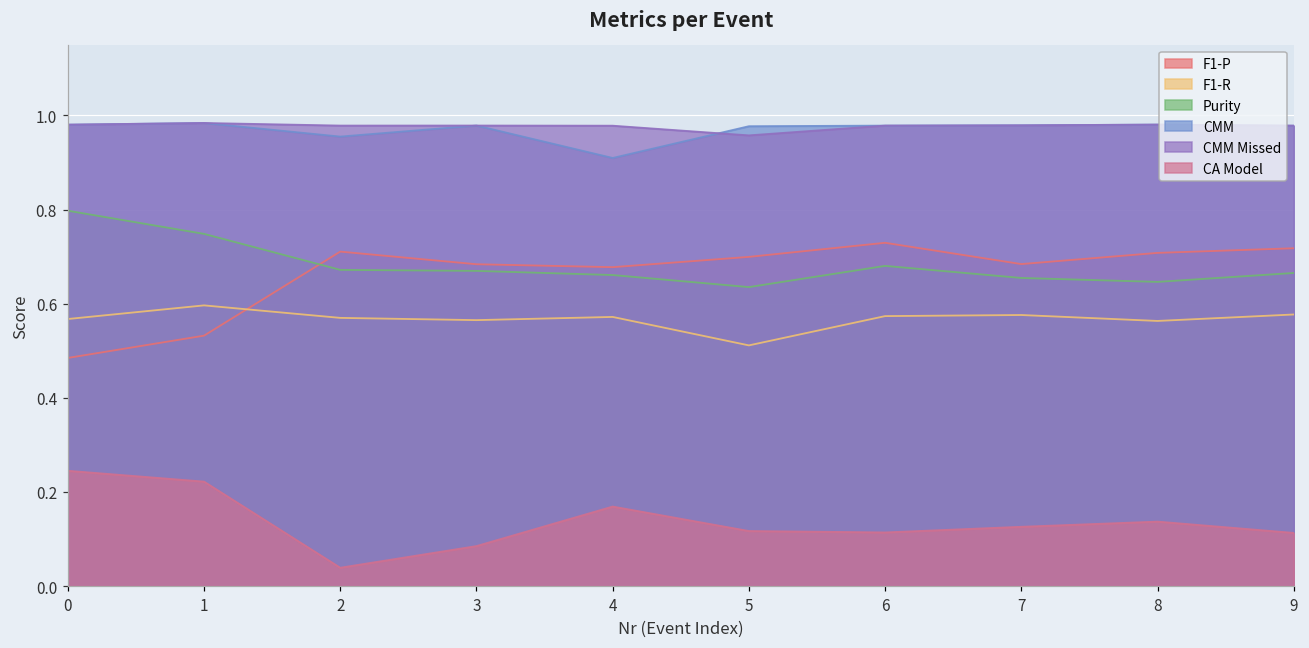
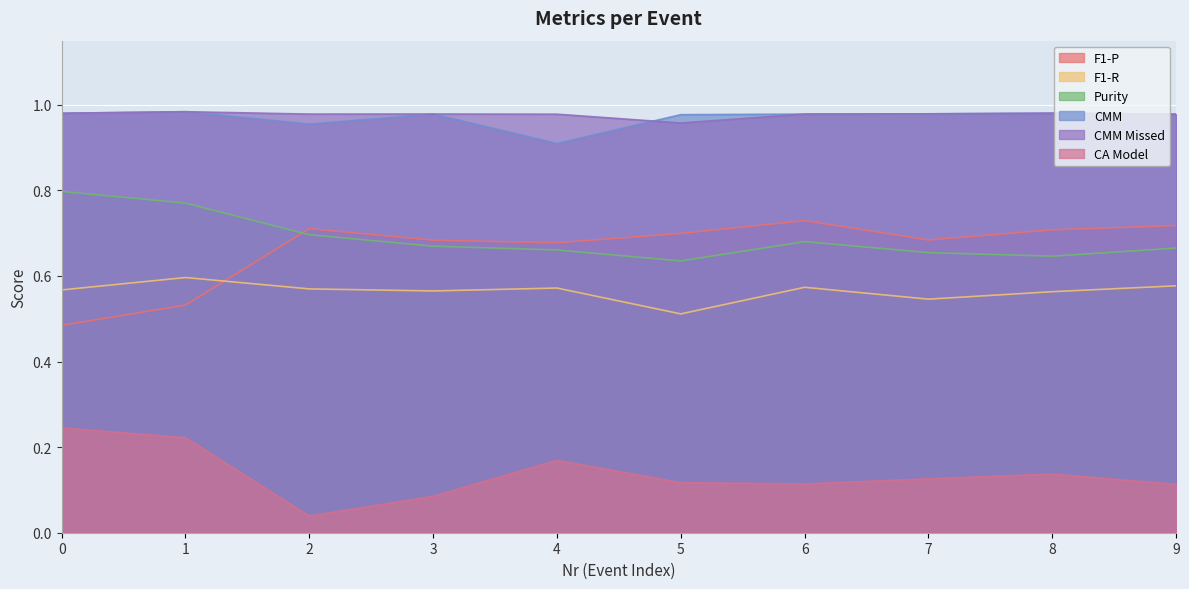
  {
    "F1-R": {
      "0": 0.57,
      "1": 0.60,
      "2": 0.57,
      "3": 0.57,
      "4": 0.57,
      "5": 0.51,
      "6": 0.57,
-     "7": 0.58,
+     "7": 0.55,
      "8": 0.56,
      "9": 0.58
    },
    "Purity": {
      "0": 0.80,
-     "1": 0.75,
-     "2": 0.67,
+     "1": 0.77,
+     "2": 0.70,
      "3": 0.67,
      "4": 0.66,
      "5": 0.64,
      "6": 0.68,
      "7": 0.65,
      "8": 0.65,
      "9": 0.67
    }
  }
